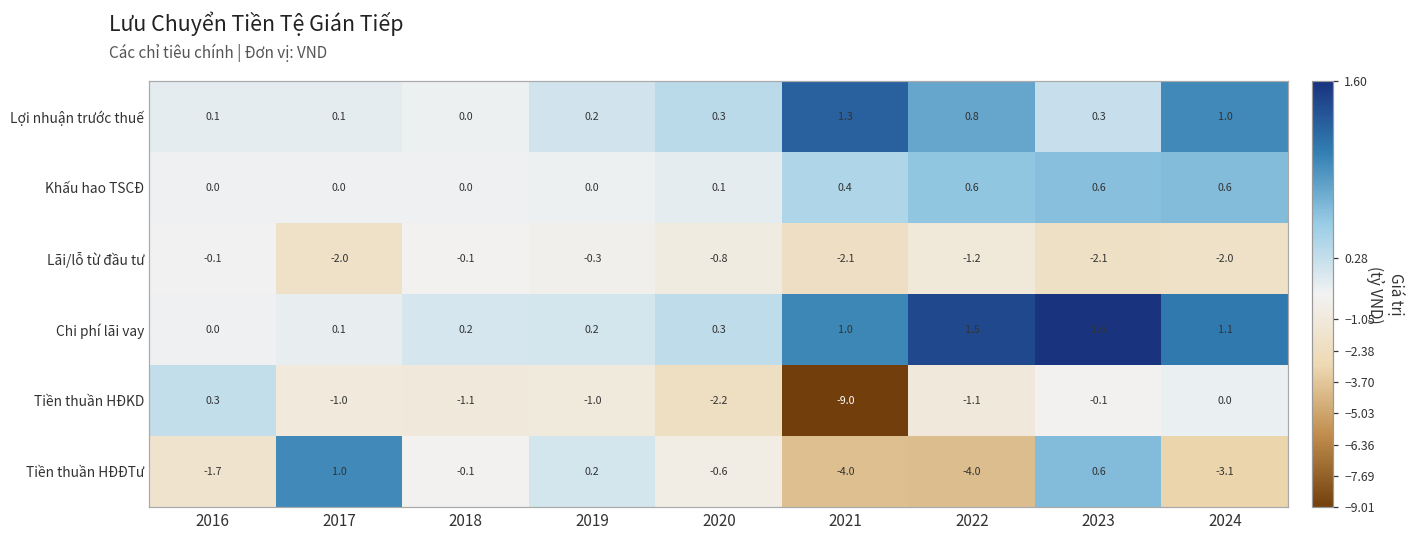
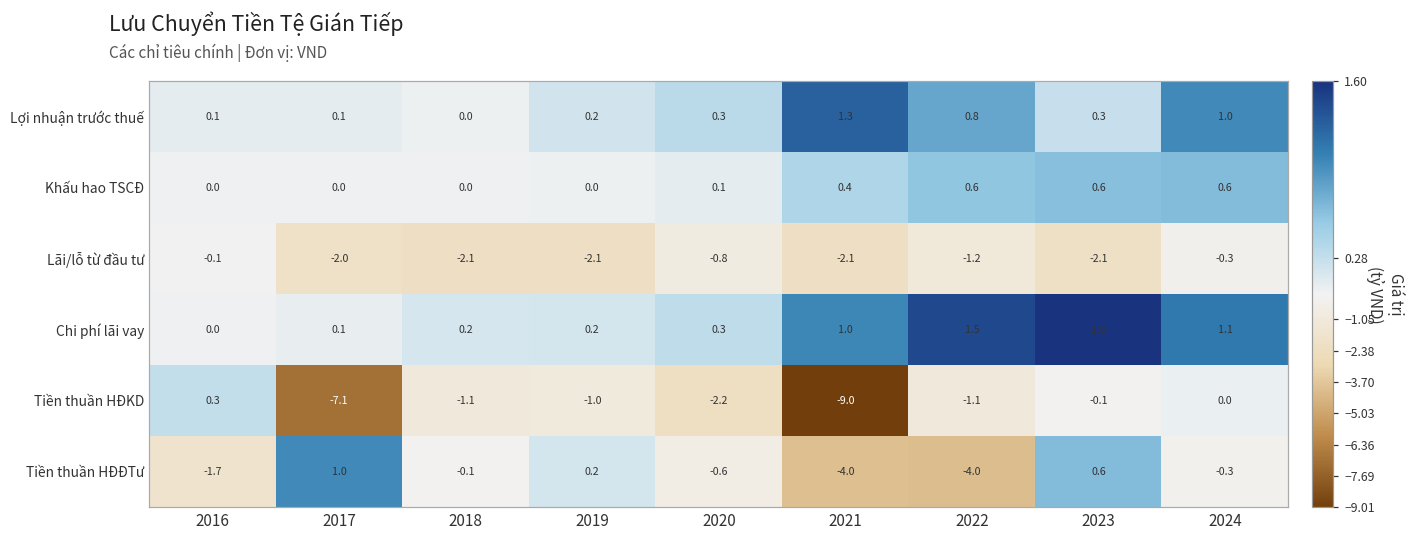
  {
    "Lợi nhuận trước thuế": {
      "2016": 0.1,
      "2017": 0.1,
      "2018": 0.0,
      "2019": 0.2,
      "2020": 0.3,
      "2021": 1.3,
      "2022": 0.8,
      "2023": 0.3,
      "2024": 1.0
    },
    "Khấu hao TSCĐ": {
      "2016": 0.0,
      "2017": 0.0,
      "2018": 0.0,
      "2019": 0.0,
      "2020": 0.1,
      "2021": 0.4,
      "2022": 0.6,
      "2023": 0.6,
      "2024": 0.6
    },
    "Lãi/lỗ từ đầu tư": {
      "2016": -0.1,
      "2017": -2.0,
-     "2018": -0.1,
-     "2019": -0.3,
+     "2018": -2.1,
+     "2019": -2.1,
      "2020": -0.8,
      "2021": -2.1,
      "2022": -1.2,
      "2023": -2.1,
-     "2024": -2.0
+     "2024": -0.3
    },
    "Chi phí lãi vay": {
      "2016": 0.0,
      "2017": 0.1,
      "2018": 0.2,
      "2019": 0.2,
      "2020": 0.3,
      "2021": 1.0,
      "2022": 1.5,
      "2023": 1.6,
      "2024": 1.1
    },
    "Tiền thuần HĐKD": {
      "2016": 0.3,
-     "2017": -1.0,
+     "2017": -7.1,
      "2018": -1.1,
      "2019": -1.0,
      "2020": -2.2,
      "2021": -9.0,
      "2022": -1.1,
      "2023": -0.1,
      "2024": 0.0
    },
    "Tiền thuần HĐĐTư": {
      "2016": -1.7,
      "2017": 1.0,
      "2018": -0.1,
      "2019": 0.2,
      "2020": -0.6,
      "2021": -4.0,
      "2022": -4.0,
      "2023": 0.6,
-     "2024": -3.1
+     "2024": -0.3
    }
  }
